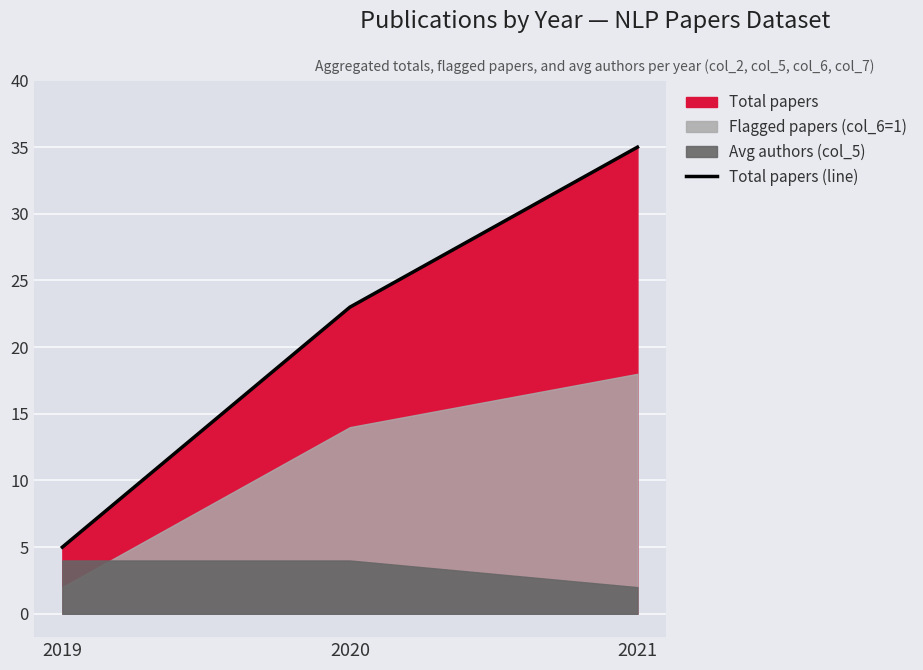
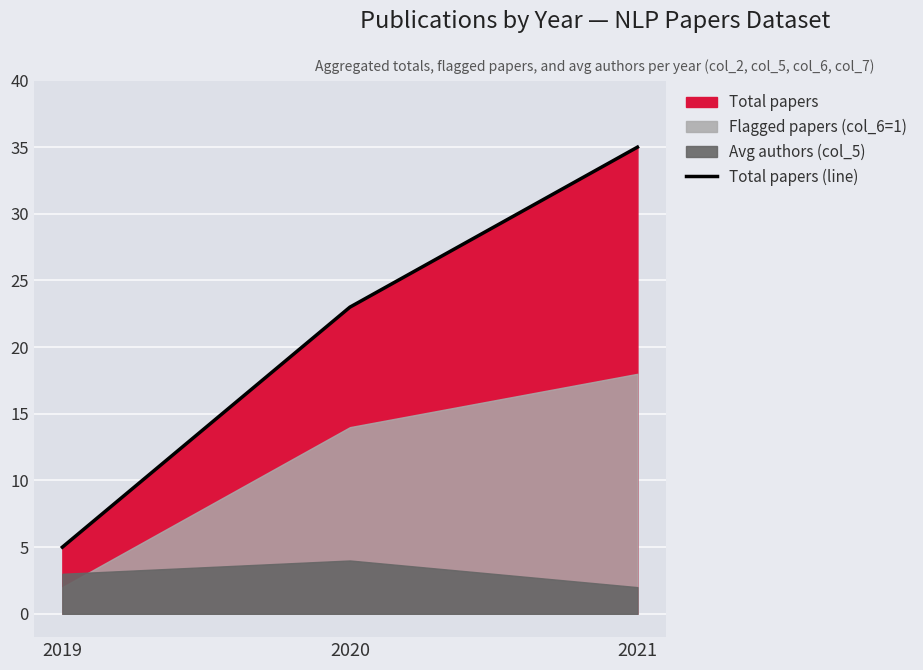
  {
    "Total papers": {
      "2019": 5,
      "2020": 23,
      "2021": 35
    },
    "Flagged papers (col_6=1)": {
      "2019": 2,
      "2020": 14,
      "2021": 18
    },
    "Avg authors (col_5)": {
-     "2019": 4,
+     "2019": 3,
      "2020": 4,
      "2021": 2
    }
  }
